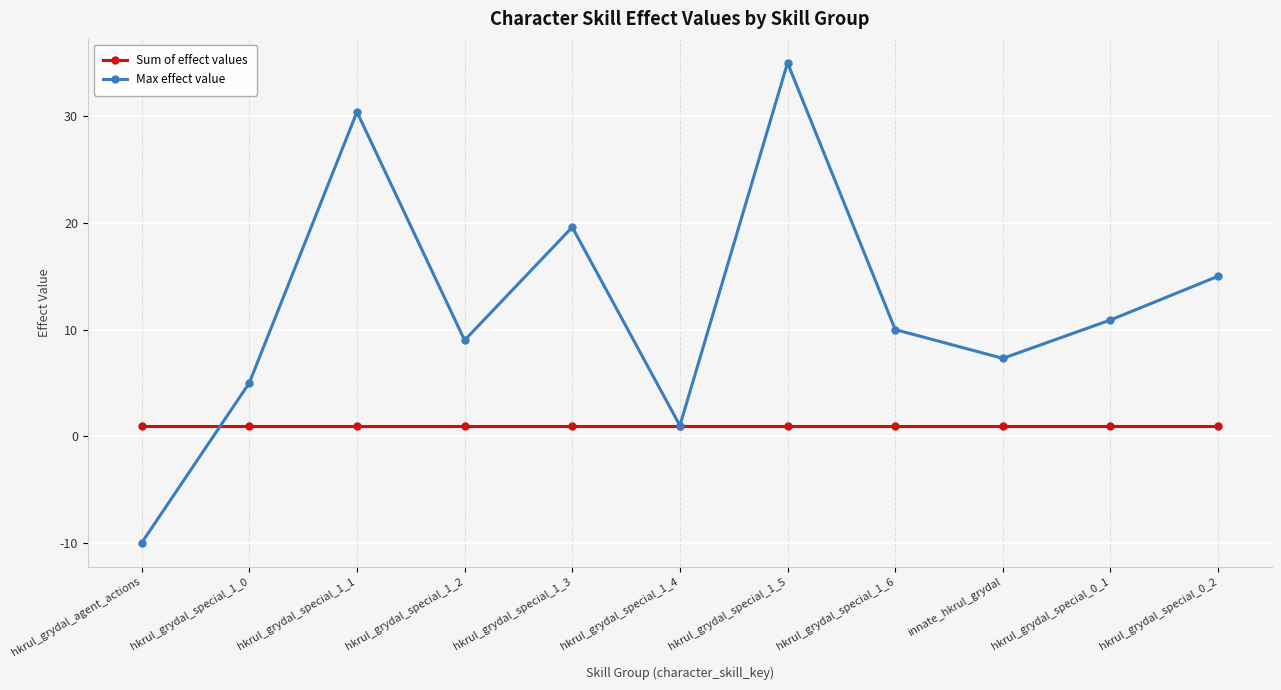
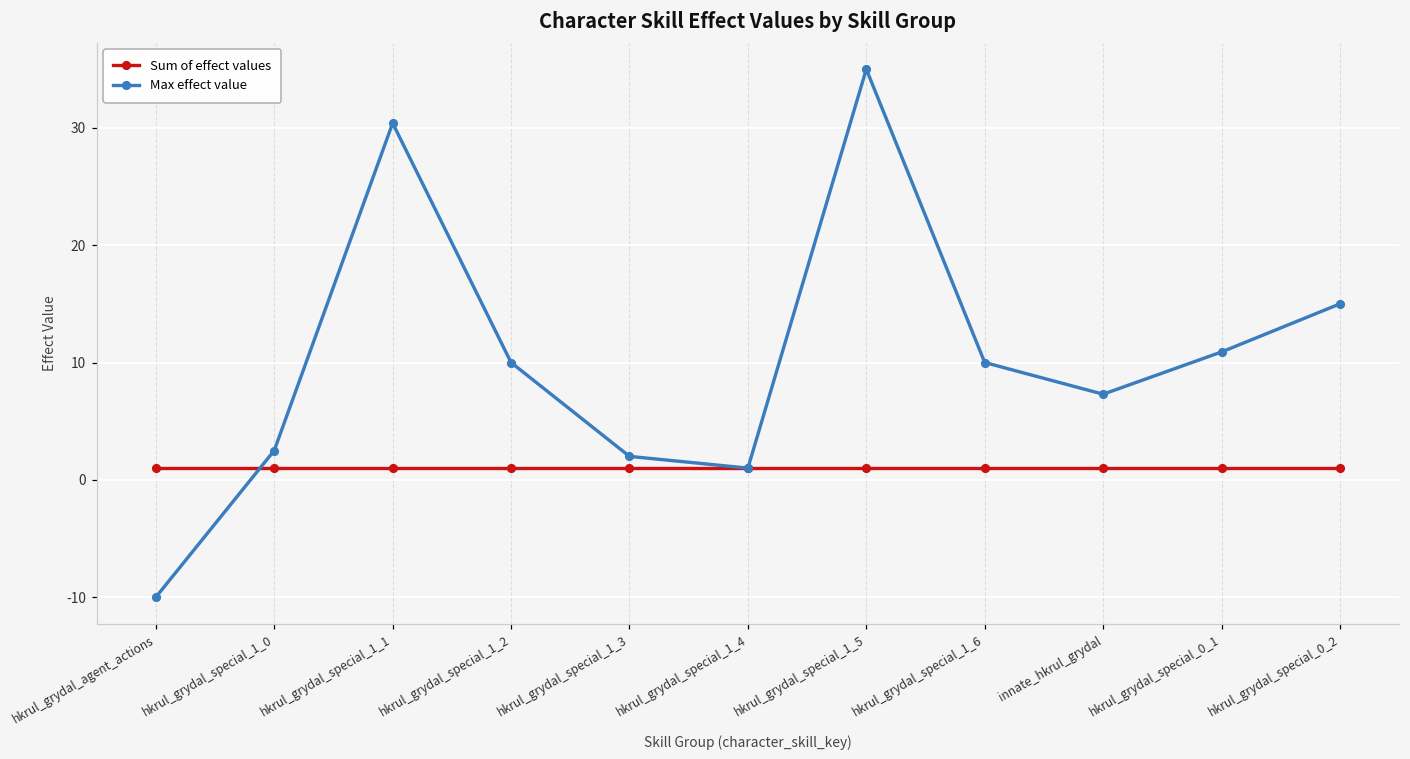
  {
    "Sum of effect values": {
      "hkrul_grydal_agent_actions": 1.0,
      "hkrul_grydal_special_1_0": 1.0,
      "hkrul_grydal_special_1_1": 1.0,
      "hkrul_grydal_special_1_2": 1.0,
      "hkrul_grydal_special_1_3": 1.0,
      "hkrul_grydal_special_1_5": 1.0,
      "hkrul_grydal_special_1_6": 1.0,
      "innate_hkrul_grydal": 1.0,
      "hkrul_grydal_special_0_1": 1.0,
      "hkrul_grydal_special_0_2": 1.0
    },
    "Max effect value": {
      "hkrul_grydal_agent_actions": -10.0,
-     "hkrul_grydal_special_1_0": 5.0,
+     "hkrul_grydal_special_1_0": 2.5,
      "hkrul_grydal_special_1_1": 30.4,
-     "hkrul_grydal_special_1_2": 9,
-     "hkrul_grydal_special_1_3": 19.6,
+     "hkrul_grydal_special_1_2": 10,
+     "hkrul_grydal_special_1_3": 2.0,
      "hkrul_grydal_special_1_5": 35.0,
      "hkrul_grydal_special_1_6": 10.0,
      "innate_hkrul_grydal": 7.3,
      "hkrul_grydal_special_0_1": 10.9,
      "hkrul_grydal_special_0_2": 15.0
    }
  }
